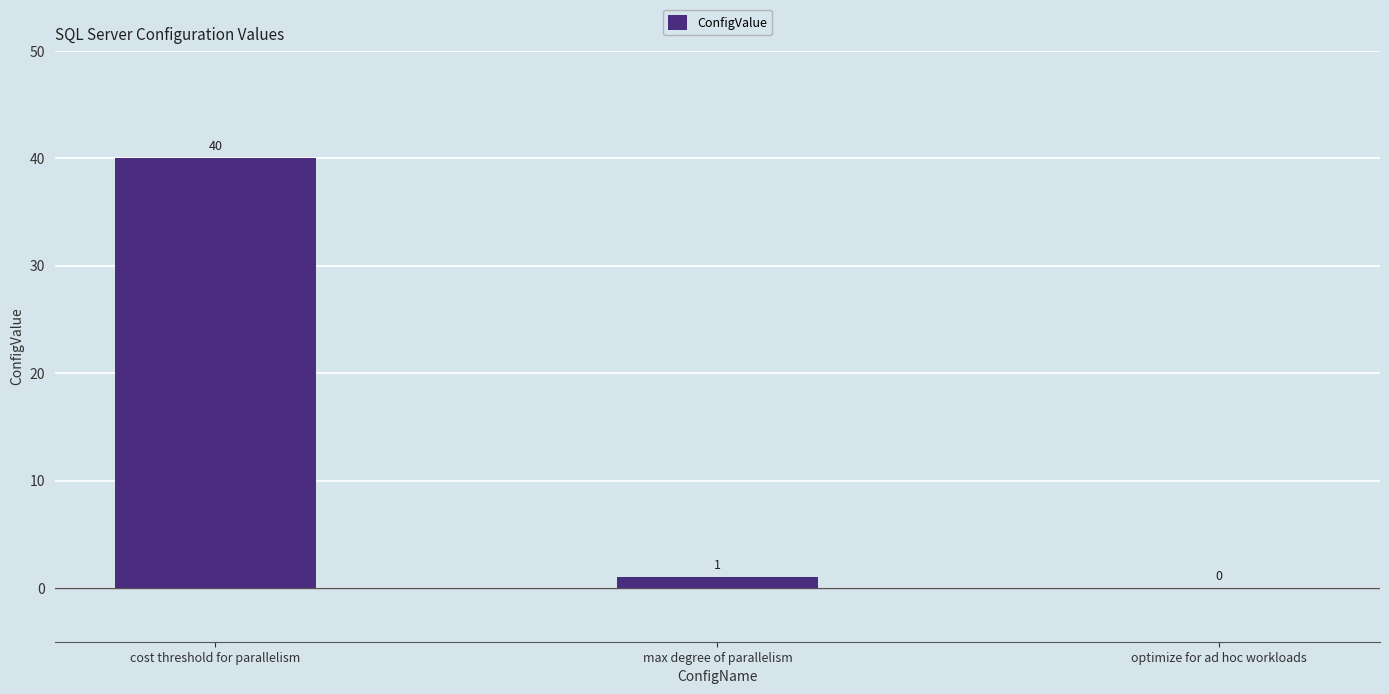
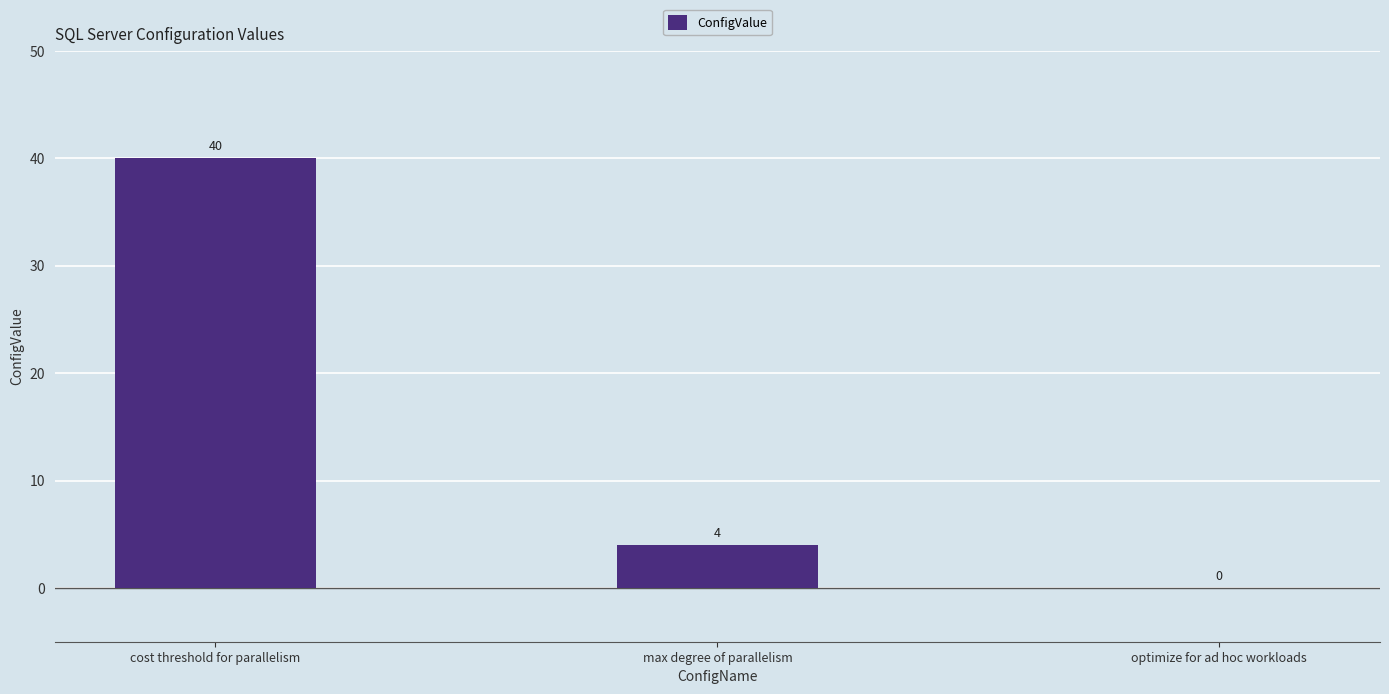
  {
    "cost threshold for parallelism": 40,
-   "max degree of parallelism": 1,
+   "max degree of parallelism": 4,
    "optimize for ad hoc workloads": 0
  }
